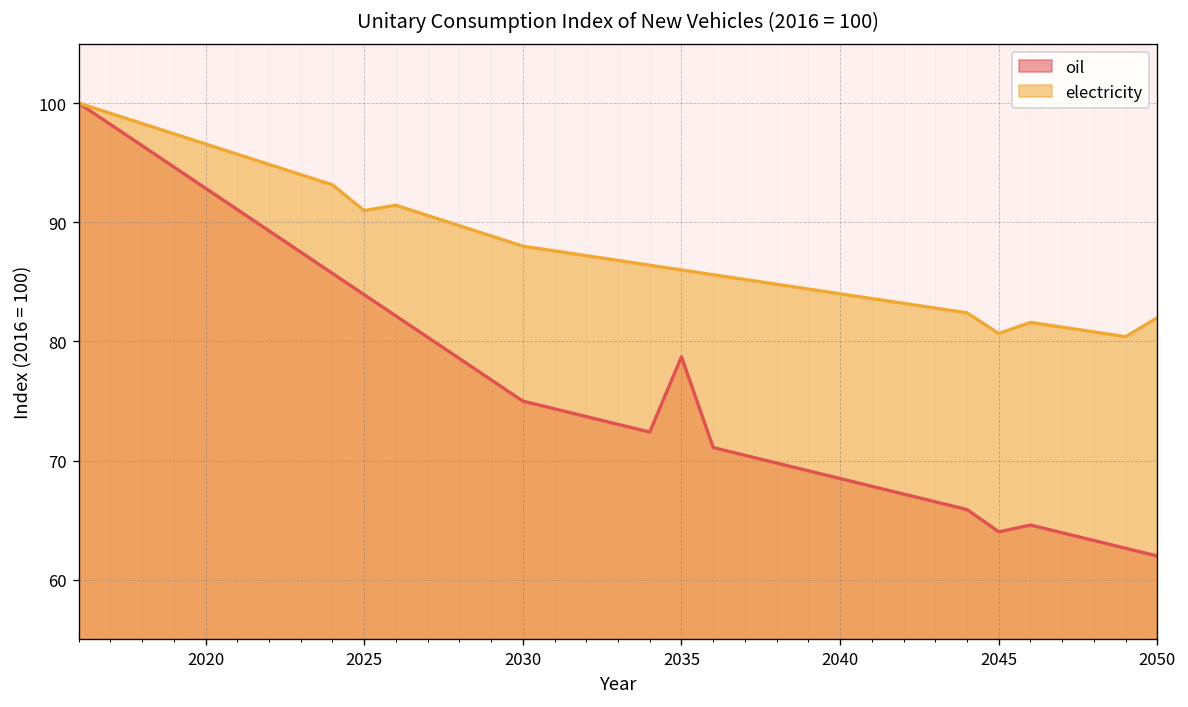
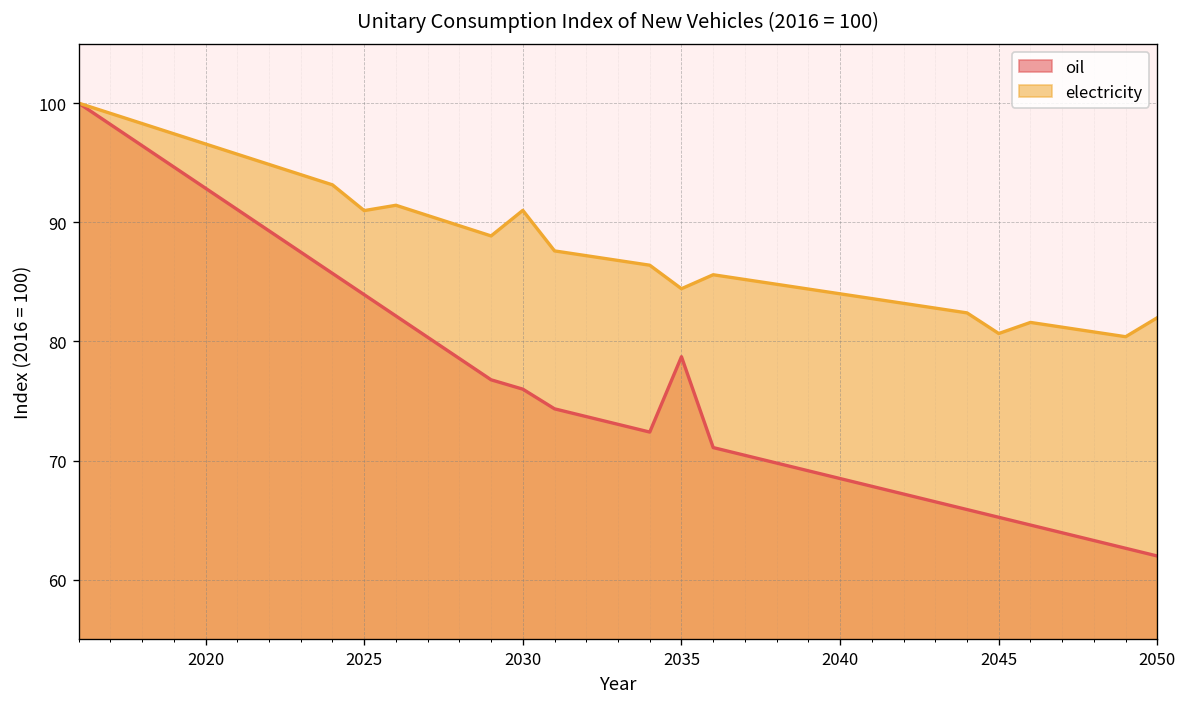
  {
    "oil": {
      "2020": 93,
      "2025": 84,
-     "2030": 75,
+     "2030": 76,
      "2035": 79,
      "2040": 68,
-     "2045": 64,
+     "2045": 65,
      "2050": 62
    },
    "electricity": {
      "2020": 97,
      "2025": 91,
-     "2030": 88,
-     "2035": 86,
+     "2030": 91,
+     "2035": 84,
      "2040": 84,
      "2045": 81,
      "2050": 82
    }
  }
